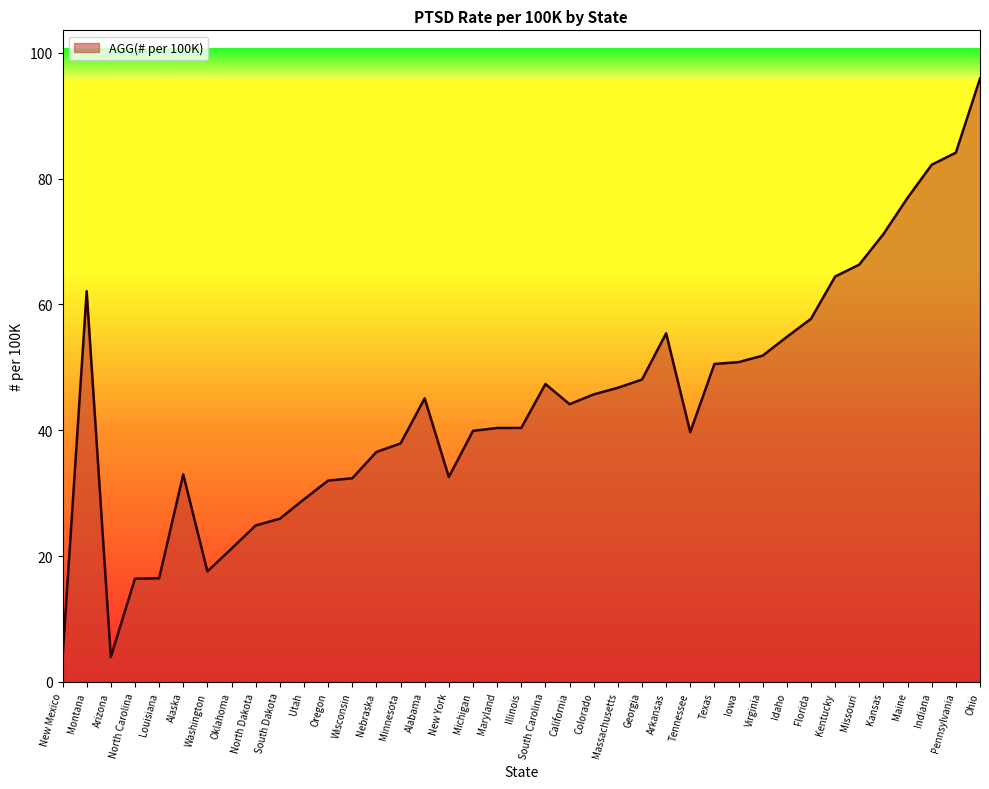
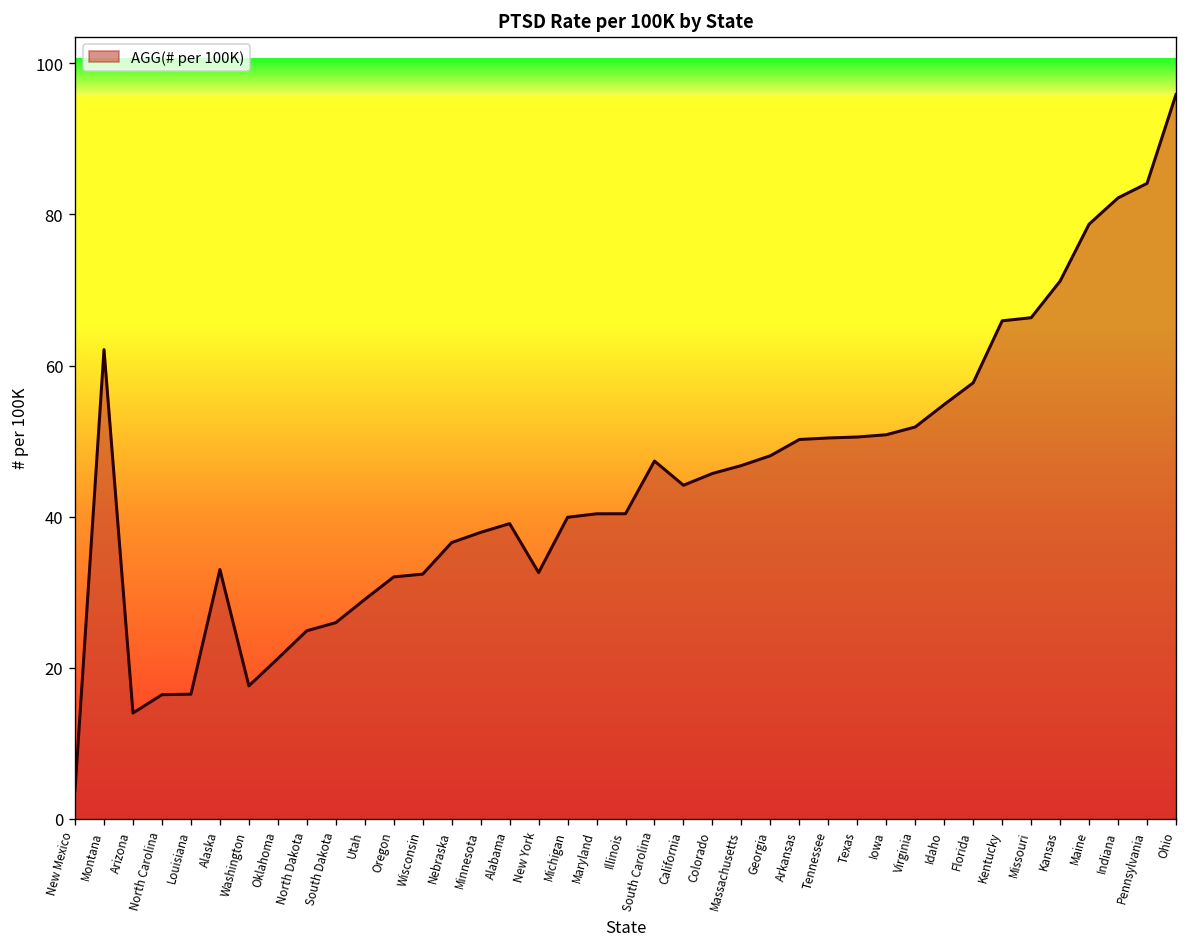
  {
    "New Mexico": 4,
    "Montana": 62,
-   "Arizona": 4,
+   "Arizona": 14,
    "North Carolina": 16,
    "Louisiana": 16,
    "Alaska": 33,
    "Washington": 18,
    "Oklahoma": 21,
    "North Dakota": 25,
    "South Dakota": 26,
    "Utah": 29,
    "Oregon": 32,
    "Wisconsin": 32,
    "Nebraska": 37,
    "Minnesota": 38,
-   "Alabama": 45,
+   "Alabama": 39,
    "New York": 33,
    "Michigan": 40,
    "Maryland": 40,
    "Illinois": 40,
    "South Carolina": 47,
    "California": 44,
    "Colorado": 46,
    "Massachusetts": 47,
    "Georgia": 48,
-   "Arkansas": 55,
-   "Tennessee": 40,
+   "Arkansas": 50,
+   "Tennessee": 50,
    "Texas": 51,
    "Iowa": 51,
    "Virginia": 52,
    "Idaho": 55,
    "Florida": 58,
-   "Kentucky": 64,
+   "Kentucky": 66,
    "Missouri": 66,
    "Kansas": 71,
-   "Maine": 77,
+   "Maine": 79,
    "Indiana": 82,
    "Pennsylvania": 84,
    "Ohio": 96
  }
